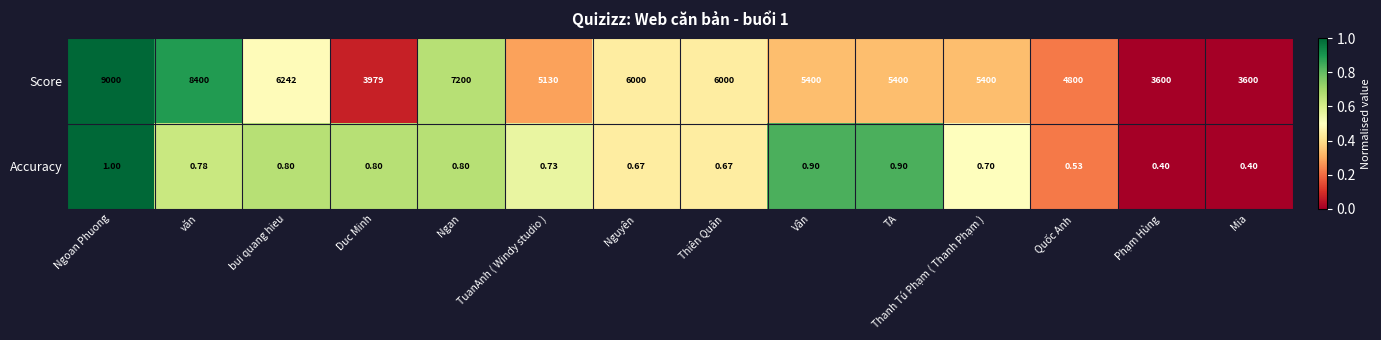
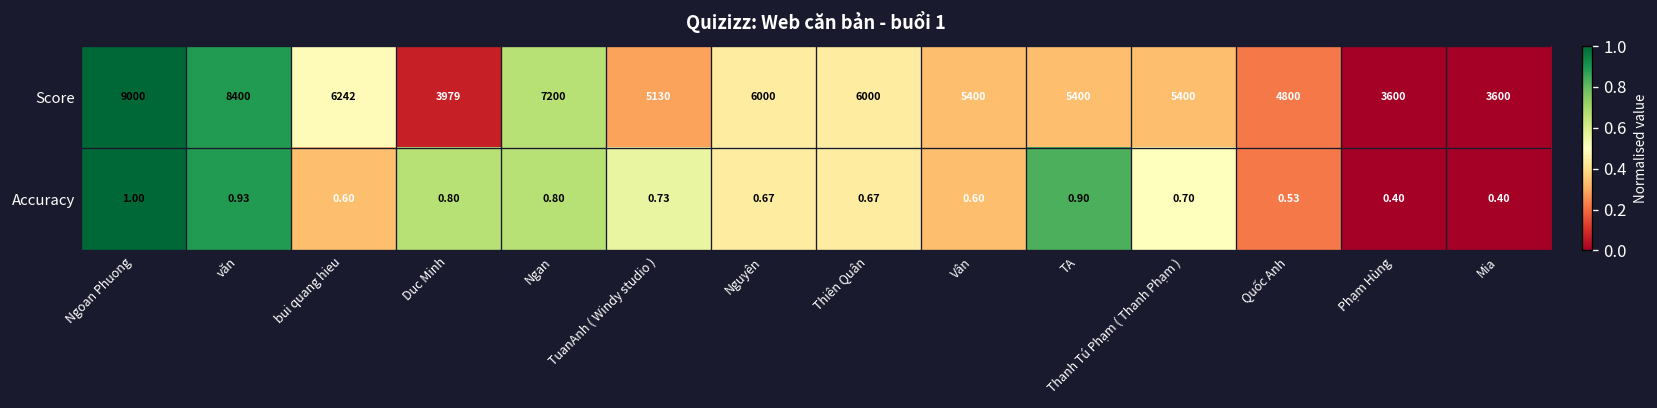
  {
    "Score": {
      "Ngoan Phuong": 9000,
      "văn": 8400,
      "bui quang hieu": 6242,
      "Duc Minh": 3979,
      "Ngan": 7200,
      "TuanAnh ( Windy studio )": 5130,
      "Nguyên": 6000,
      "Thiên Quân": 6000,
      "Vân": 5400,
      "TA": 5400,
      "Thanh Tú Phạm ( Thanh Phạm )": 5400,
      "Quốc Anh": 4800,
      "Phạm Hùng": 3600,
      "Mia": 3600
    },
    "Accuracy": {
      "Ngoan Phuong": 1.00,
-     "văn": 0.78,
-     "bui quang hieu": 0.80,
+     "văn": 0.93,
+     "bui quang hieu": 0.60,
      "Duc Minh": 0.80,
      "Ngan": 0.80,
      "TuanAnh ( Windy studio )": 0.73,
      "Nguyên": 0.67,
      "Thiên Quân": 0.67,
-     "Vân": 0.90,
+     "Vân": 0.60,
      "TA": 0.90,
      "Thanh Tú Phạm ( Thanh Phạm )": 0.70,
      "Quốc Anh": 0.53,
      "Phạm Hùng": 0.40,
      "Mia": 0.40
    }
  }
